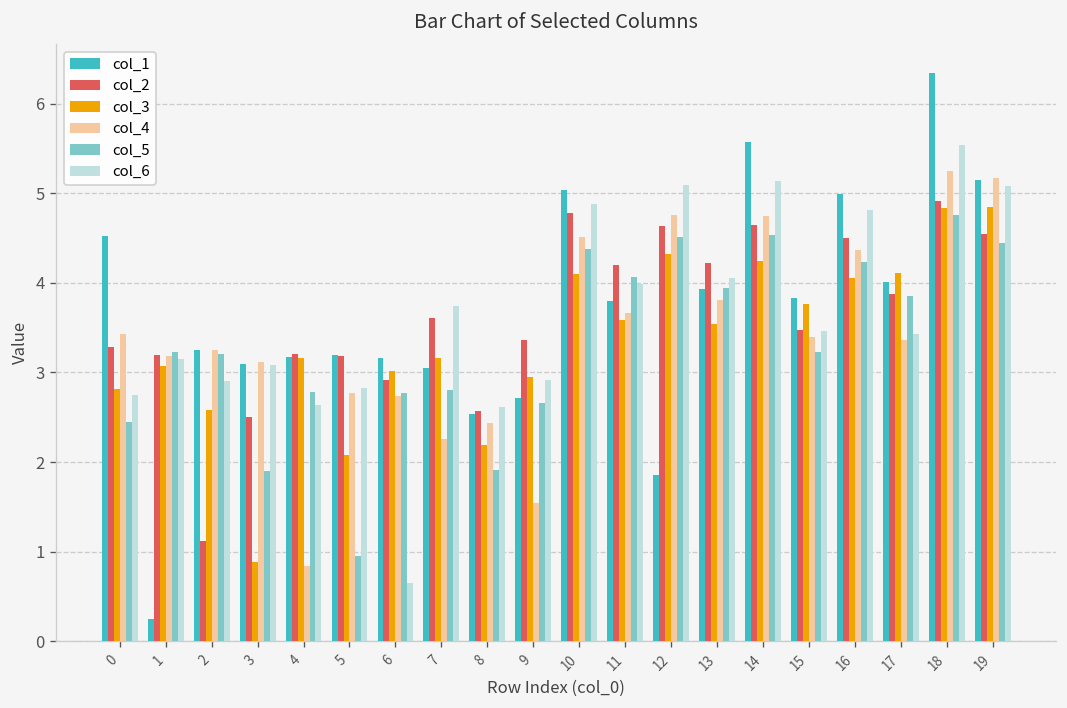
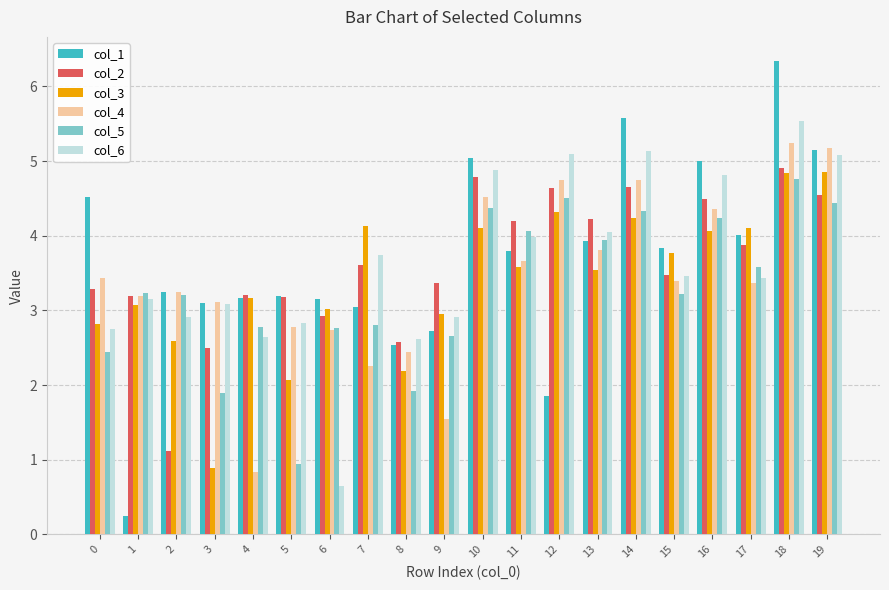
  {
    "col_1": {
      "0": 4.5,
      "1": 0.2,
      "2": 3.3,
      "3": 3.1,
      "4": 3.2,
      "5": 3.2,
      "6": 3.2,
      "7": 3.0,
      "8": 2.5,
      "9": 2.7,
      "10": 5.0,
      "11": 3.8,
      "12": 1.9,
      "13": 3.9,
      "14": 5.6,
      "15": 3.8,
      "16": 5.0,
      "17": 4.0,
      "18": 6.3,
      "19": 5.2
    },
    "col_2": {
      "0": 3.3,
      "1": 3.2,
      "2": 1.1,
      "3": 2.5,
      "4": 3.2,
      "5": 3.2,
      "6": 2.9,
      "7": 3.6,
      "8": 2.6,
      "9": 3.4,
      "10": 4.8,
      "11": 4.2,
      "12": 4.6,
      "13": 4.2,
      "14": 4.6,
      "15": 3.5,
      "16": 4.5,
      "17": 3.9,
      "18": 4.9,
      "19": 4.5
    },
    "col_3": {
      "0": 2.8,
      "1": 3.1,
      "2": 2.6,
      "3": 0.9,
      "4": 3.2,
      "5": 2.1,
      "6": 3.0,
-     "7": 3.2,
+     "7": 4.1,
      "8": 2.2,
      "9": 3.0,
      "10": 4.1,
      "11": 3.6,
      "12": 4.3,
      "13": 3.5,
      "14": 4.2,
      "15": 3.8,
      "16": 4.1,
      "17": 4.1,
      "18": 4.8,
      "19": 4.9
    },
    "col_4": {
      "0": 3.4,
      "1": 3.2,
      "2": 3.2,
      "3": 3.1,
      "4": 0.8,
      "5": 2.8,
      "6": 2.7,
      "7": 2.3,
      "8": 2.4,
      "9": 1.5,
      "10": 4.5,
      "11": 3.7,
      "12": 4.8,
      "13": 3.8,
      "14": 4.8,
      "15": 3.4,
      "16": 4.4,
      "17": 3.4,
      "18": 5.2,
      "19": 5.2
    },
    "col_5": {
      "0": 2.4,
      "1": 3.2,
      "2": 3.2,
      "3": 1.9,
      "4": 2.8,
      "5": 0.9,
      "6": 2.8,
      "7": 2.8,
      "8": 1.9,
      "9": 2.7,
      "10": 4.4,
      "11": 4.1,
      "12": 4.5,
      "13": 3.9,
-     "14": 4.5,
+     "14": 4.3,
      "15": 3.2,
      "16": 4.2,
-     "17": 3.9,
+     "17": 3.6,
      "18": 4.8,
      "19": 4.4
    },
    "col_6": {
      "0": 2.7,
      "1": 3.2,
      "2": 2.9,
      "3": 3.1,
      "4": 2.6,
      "5": 2.8,
      "6": 0.7,
      "7": 3.7,
      "8": 2.6,
      "9": 2.9,
      "10": 4.9,
      "11": 4.0,
      "12": 5.1,
      "13": 4.1,
      "14": 5.1,
      "15": 3.5,
      "16": 4.8,
      "17": 3.4,
      "18": 5.5,
      "19": 5.1
    }
  }
